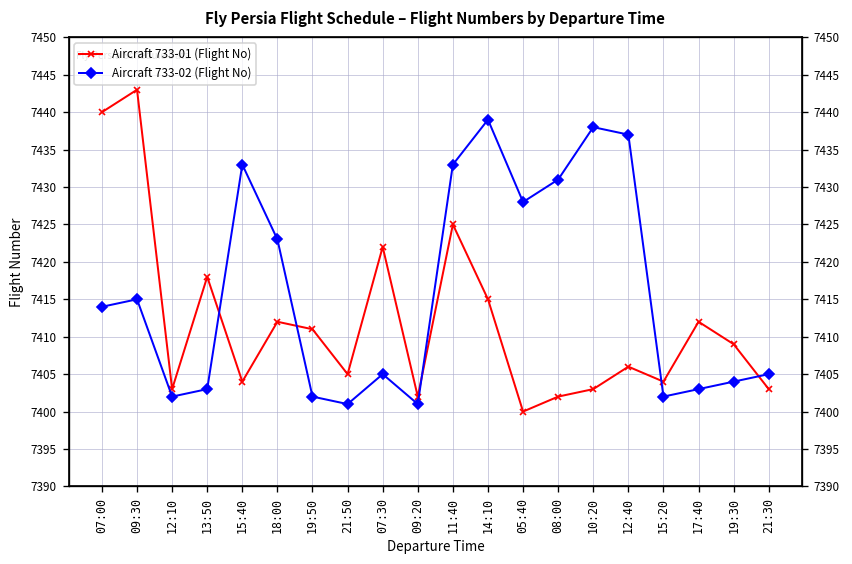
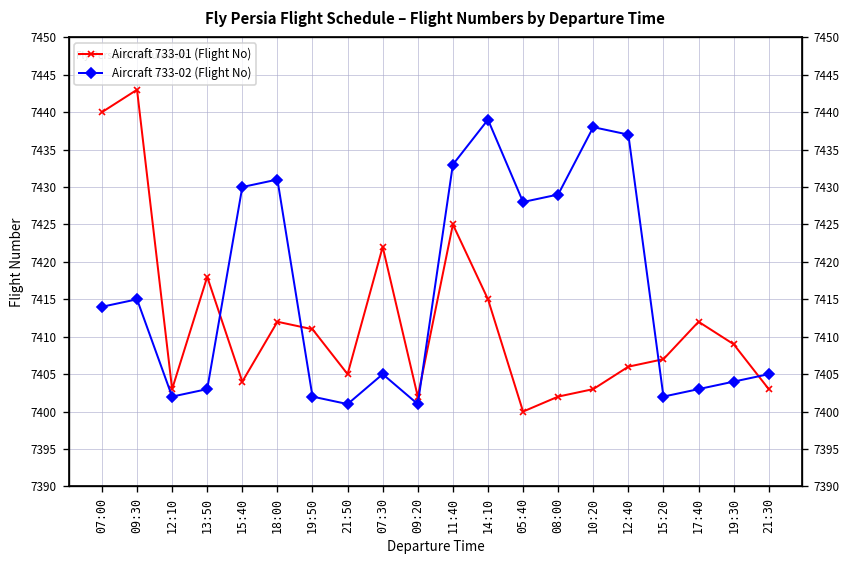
  {
    "Aircraft 733-01 (Flight No)": {
      "07:00": 7440,
      "09:30": 7443,
      "12:10": 7403,
      "13:50": 7418,
      "15:40": 7404,
      "18:00": 7412,
      "19:50": 7411,
      "21:50": 7405,
      "07:30": 7422,
      "09:20": 7402,
      "11:40": 7425,
      "14:10": 7415,
      "05:40": 7400,
      "08:00": 7402,
      "10:20": 7403,
      "12:40": 7406,
-     "15:20": 7404,
+     "15:20": 7407,
      "17:40": 7412,
      "19:30": 7409,
      "21:30": 7403
    },
    "Aircraft 733-02 (Flight No)": {
      "07:00": 7414,
      "09:30": 7415,
      "12:10": 7402,
      "13:50": 7403,
-     "15:40": 7433,
-     "18:00": 7423,
+     "15:40": 7430,
+     "18:00": 7431,
      "19:50": 7402,
      "21:50": 7401,
      "07:30": 7405,
      "09:20": 7401,
      "11:40": 7433,
      "14:10": 7439,
      "05:40": 7428,
-     "08:00": 7431,
+     "08:00": 7429,
      "10:20": 7438,
      "12:40": 7437,
      "15:20": 7402,
      "17:40": 7403,
      "19:30": 7404,
      "21:30": 7405
    }
  }
